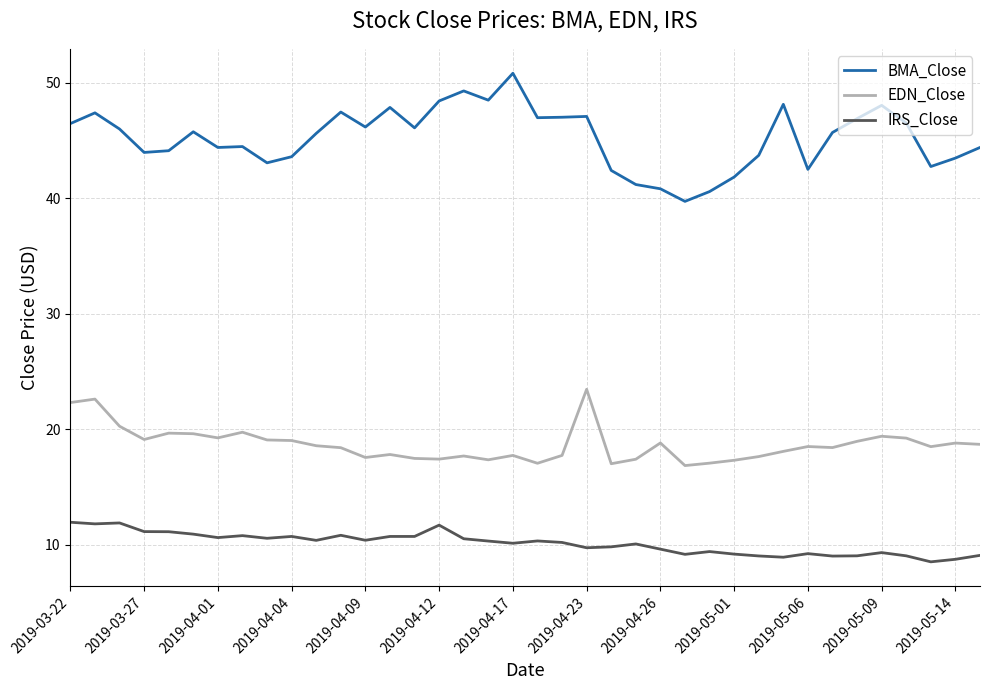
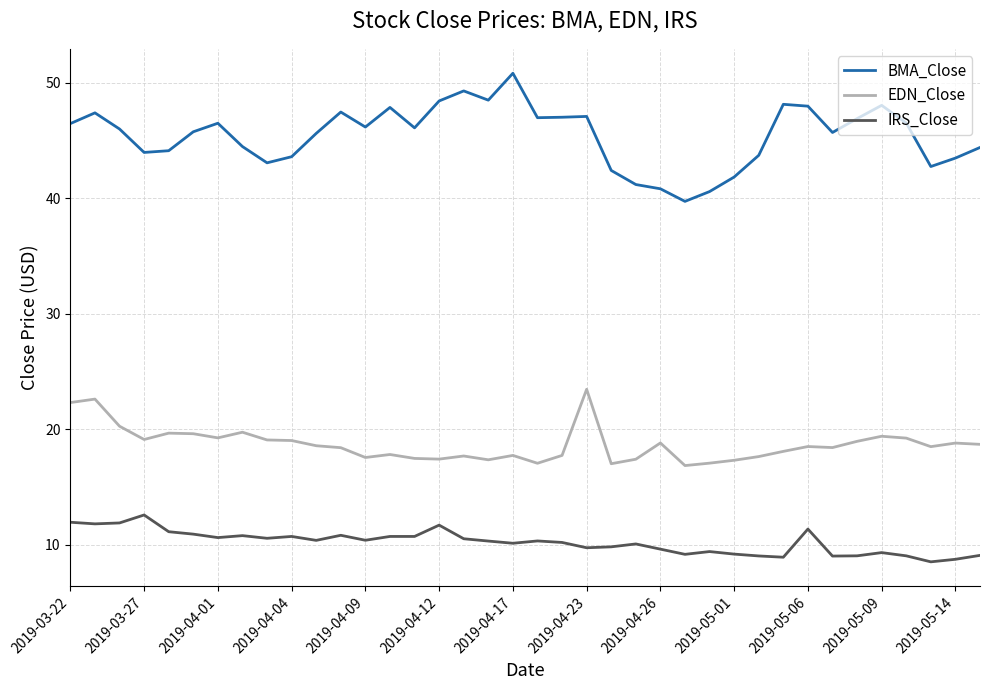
  {
    "BMA_Close": {
      "2019-03-22": 46.5,
      "2019-03-27": 44.0,
-     "2019-04-01": 44.4,
+     "2019-04-01": 46.5,
      "2019-04-04": 43.6,
      "2019-04-09": 46.2,
      "2019-04-12": 48.4,
      "2019-04-17": 50.8,
      "2019-04-23": 47.1,
      "2019-04-26": 40.8,
      "2019-05-01": 41.8,
-     "2019-05-06": 42.5,
+     "2019-05-06": 48.0,
      "2019-05-14": 43.5
    },
    "EDN_Close": {
      "2019-03-22": 22.3,
      "2019-03-27": 19.1,
      "2019-04-01": 19.2,
      "2019-04-04": 19.0,
      "2019-04-09": 17.5,
      "2019-04-12": 17.4,
      "2019-04-17": 17.7,
      "2019-04-23": 23.5,
      "2019-04-26": 18.8,
      "2019-05-01": 17.3,
      "2019-05-06": 18.5,
      "2019-05-09": 19.4,
      "2019-05-14": 18.8
    },
    "IRS_Close": {
      "2019-03-22": 11.9,
-     "2019-03-27": 11.1,
+     "2019-03-27": 12.6,
      "2019-04-01": 10.6,
      "2019-04-04": 10.7,
      "2019-04-09": 10.4,
      "2019-04-12": 11.7,
      "2019-04-17": 10.1,
      "2019-04-23": 9.7,
      "2019-04-26": 9.6,
      "2019-05-01": 9.2,
-     "2019-05-06": 9.2,
+     "2019-05-06": 11.3,
      "2019-05-09": 9.3,
      "2019-05-14": 8.7
    }
  }
